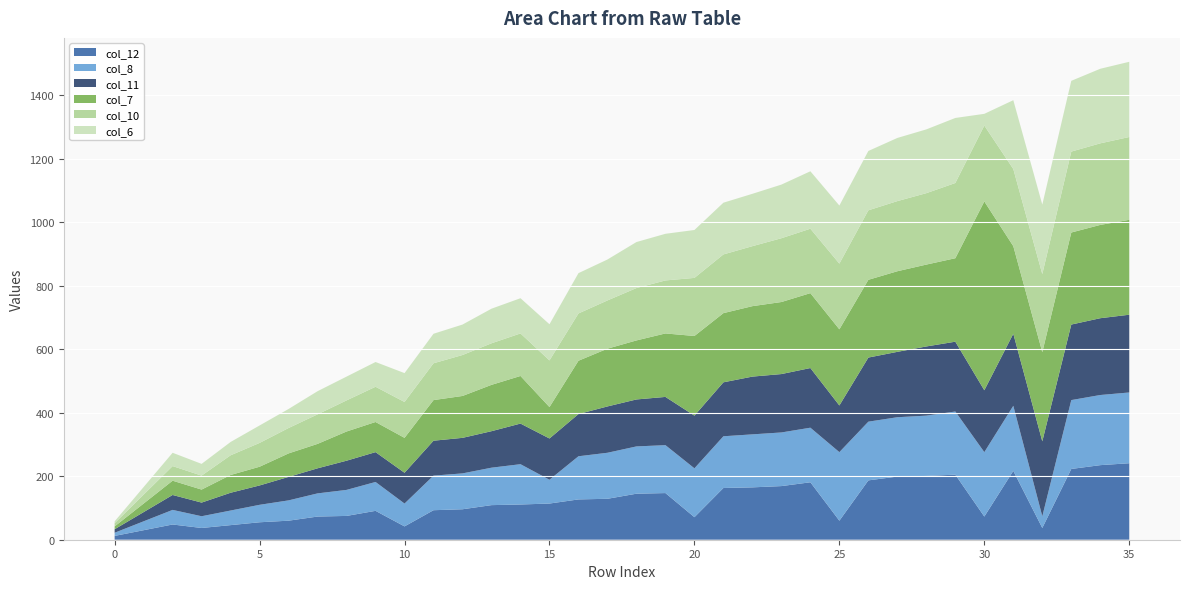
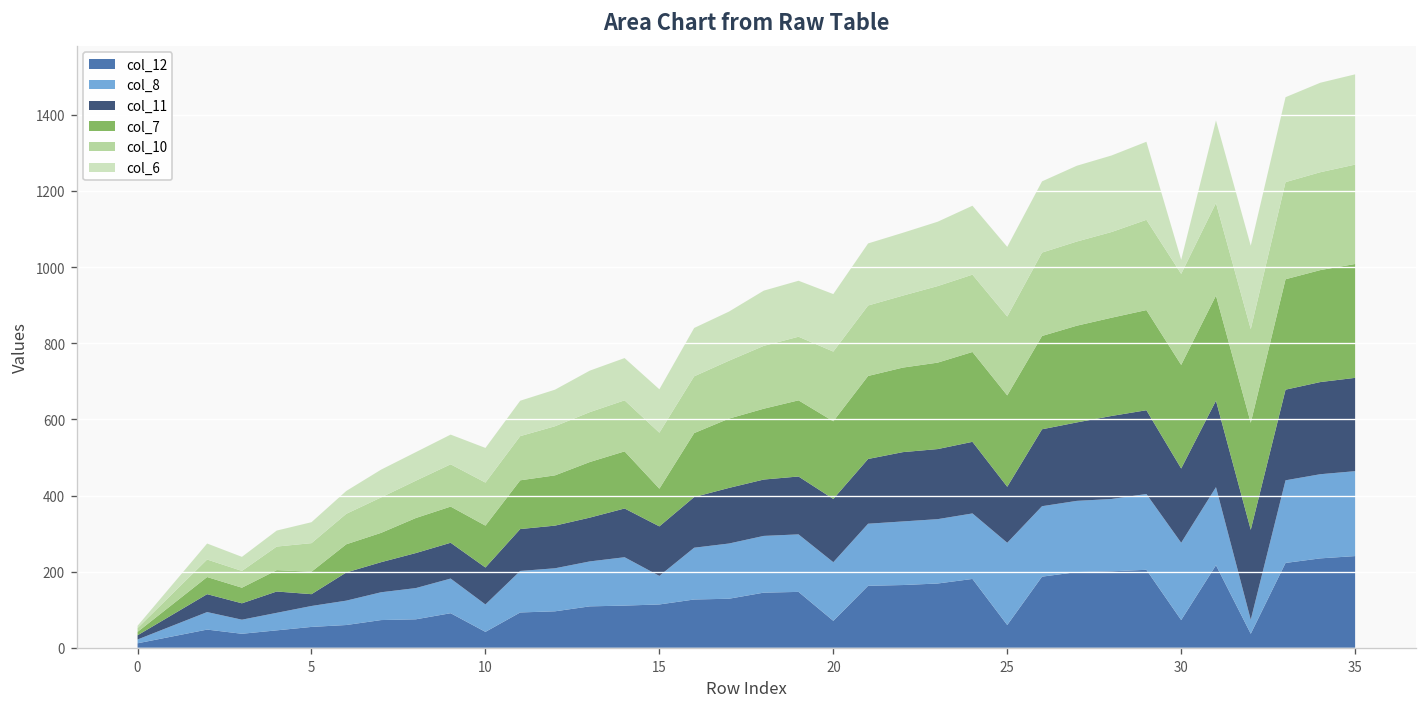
  {
    "col_12": {
      "0": 10,
      "5": 60,
      "10": 40,
      "15": 110,
      "20": 70,
      "25": 60,
      "30": 70,
      "35": 240
    },
    "col_8": {
      "0": 10,
      "5": 60,
      "10": 70,
      "15": 80,
      "20": 150,
      "25": 220,
      "30": 200,
      "35": 220
    },
    "col_11": {
      "0": 10,
-     "5": 60,
+     "5": 30,
      "10": 100,
      "15": 130,
      "20": 170,
      "25": 150,
      "30": 200,
      "35": 250
    },
    "col_7": {
      "0": 10,
      "5": 60,
      "10": 110,
      "15": 100,
-     "20": 250,
+     "20": 200,
      "25": 240,
-     "30": 600,
+     "30": 270,
      "35": 300
    }
  }
